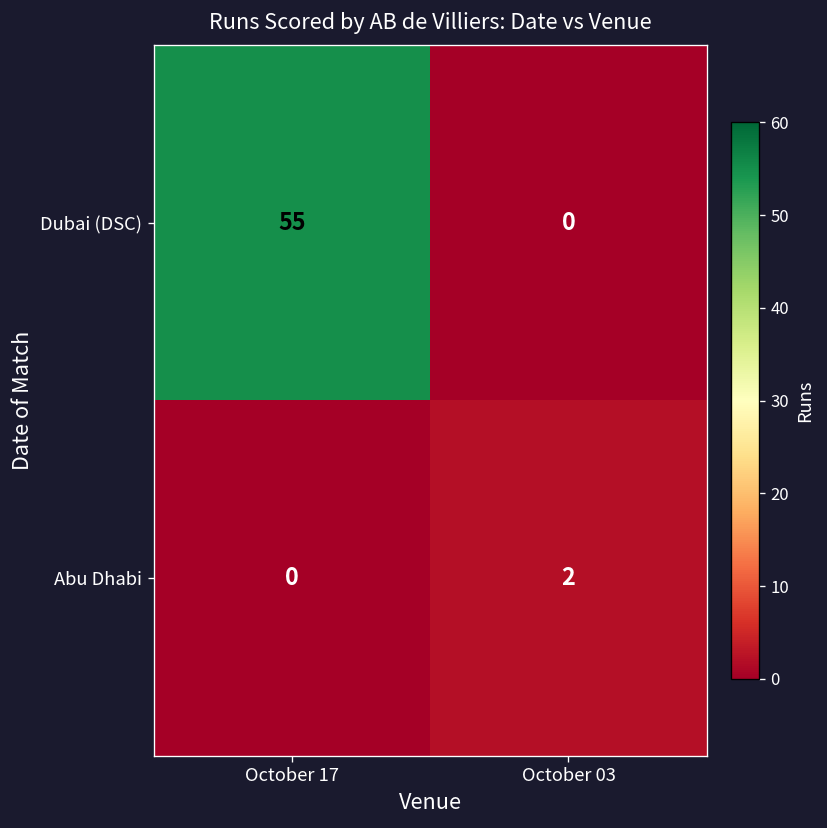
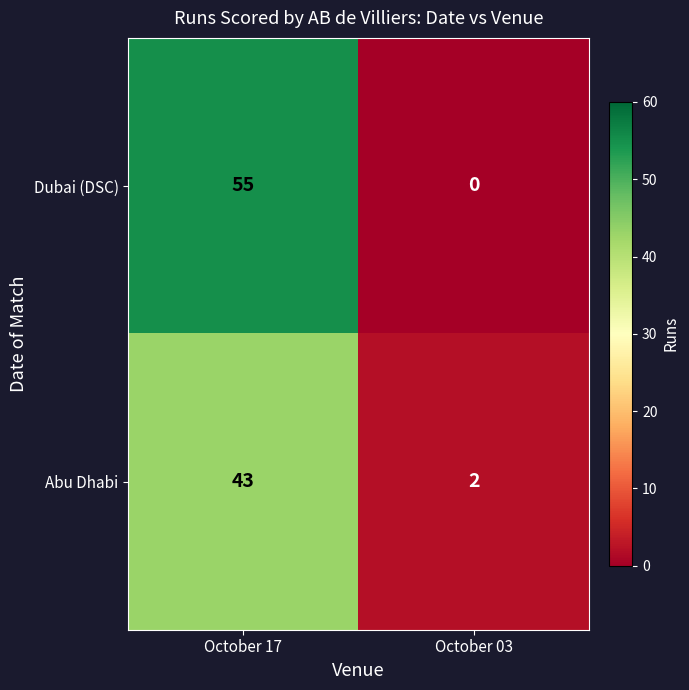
  {
    "Dubai (DSC)": {
      "October 17": 55,
      "October 03": 0
    },
    "Abu Dhabi": {
-     "October 17": 0,
+     "October 17": 43,
      "October 03": 2
    }
  }
